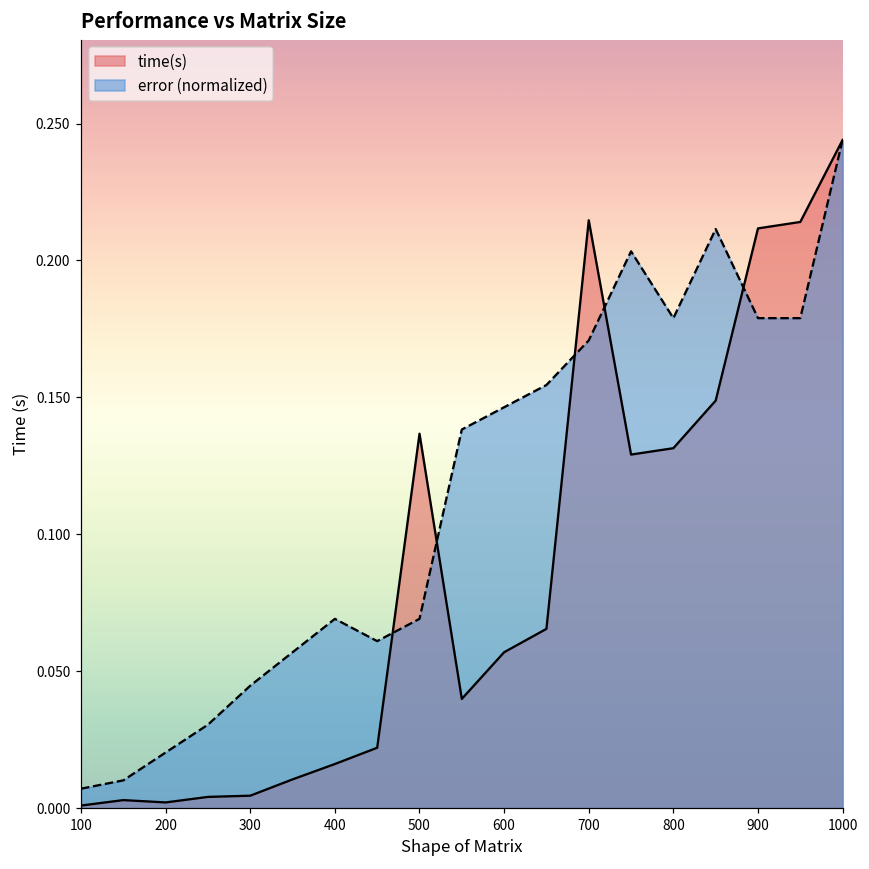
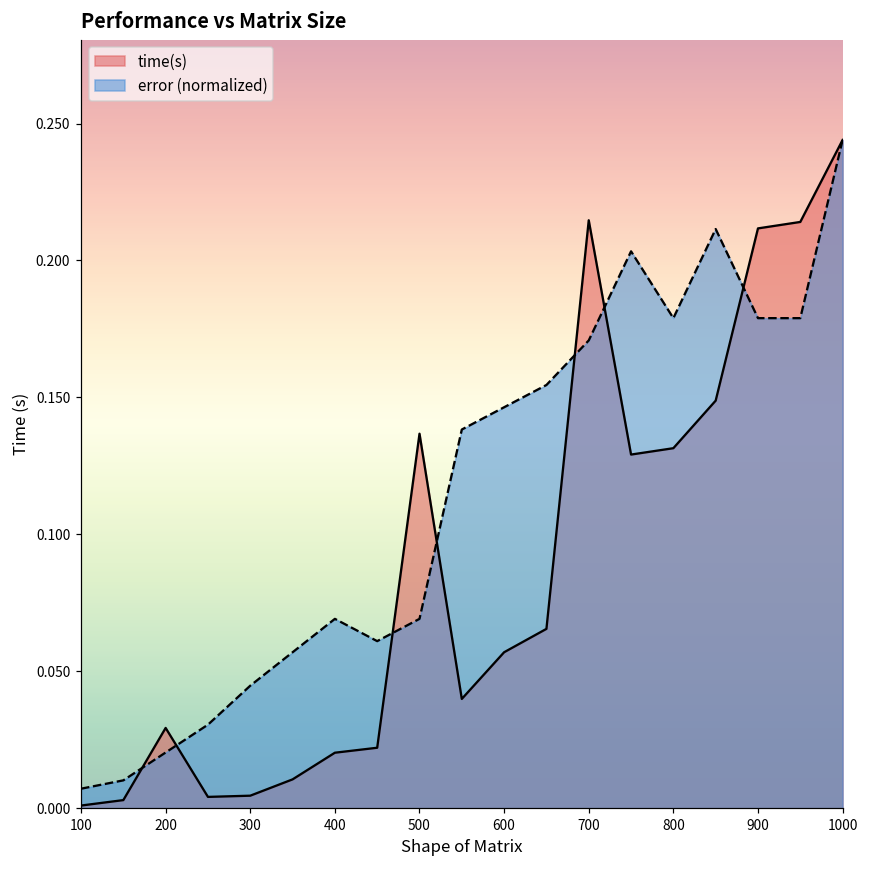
  {
    "time(s)": {
      "100": 0.001,
-     "200": 0.002,
+     "200": 0.029,
      "300": 0.005,
-     "400": 0.016,
+     "400": 0.020,
      "500": 0.137,
      "600": 0.057,
      "700": 0.215,
      "800": 0.131,
      "900": 0.212
    },
    "error (normalized)": {
      "100": 0.007,
      "200": 0.020,
      "300": 0.045,
      "400": 0.069,
      "500": 0.069,
      "600": 0.146,
      "700": 0.171,
      "800": 0.179,
      "900": 0.179
    }
  }
